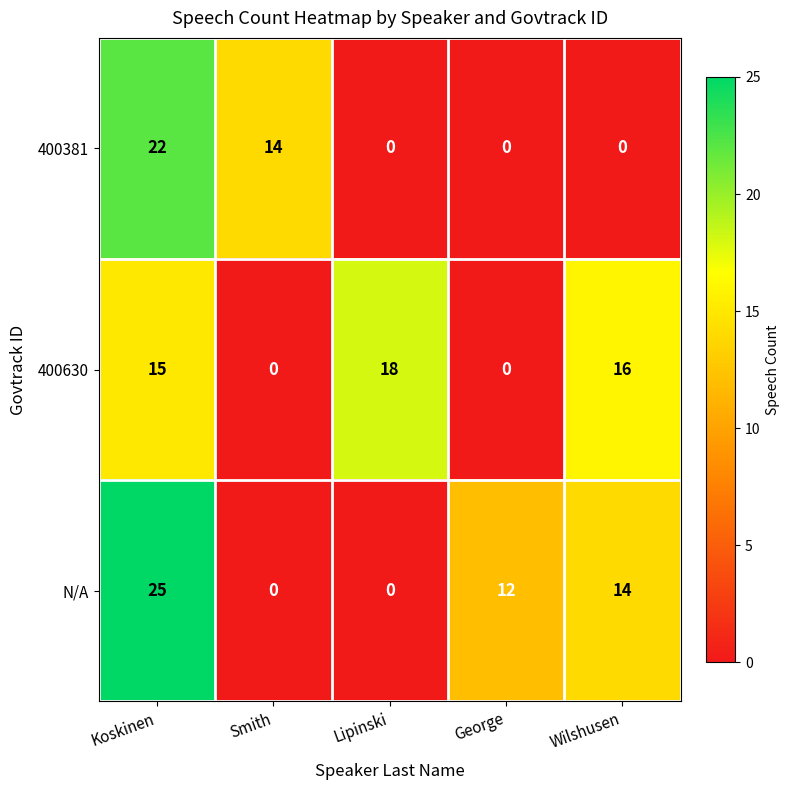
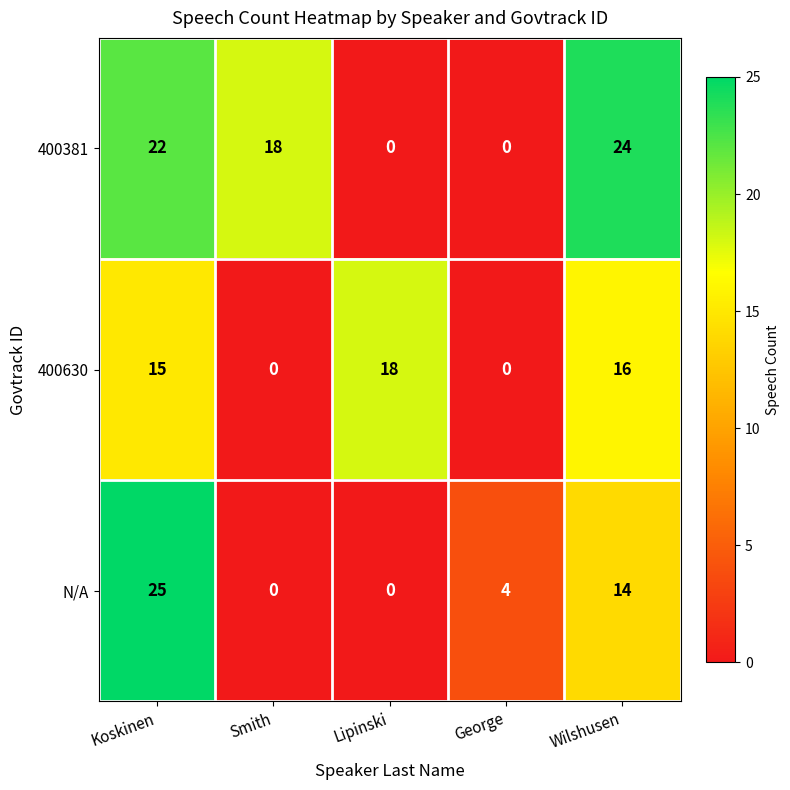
  {
    "400381": {
      "Koskinen": 22,
-     "Smith": 14,
+     "Smith": 18,
      "Lipinski": 0,
      "George": 0,
-     "Wilshusen": 0
+     "Wilshusen": 24
    },
    "400630": {
      "Koskinen": 15,
      "Smith": 0,
      "Lipinski": 18,
      "George": 0,
      "Wilshusen": 16
    },
    "N/A": {
      "Koskinen": 25,
      "Smith": 0,
      "Lipinski": 0,
-     "George": 12,
+     "George": 4,
      "Wilshusen": 14
    }
  }
